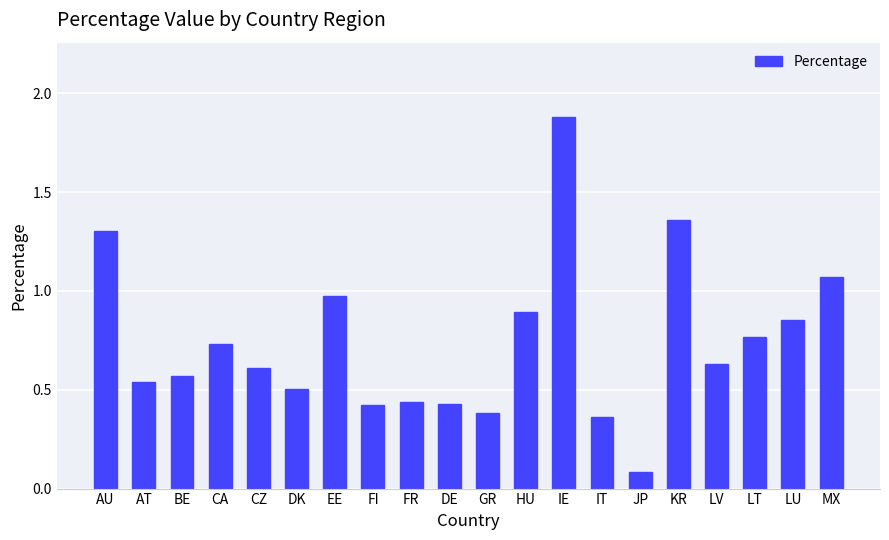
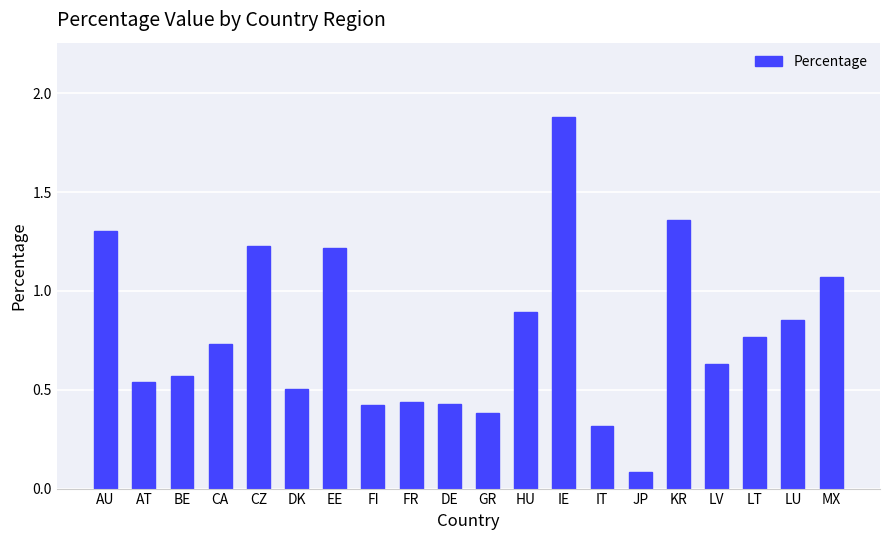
  {
    "AU": 1.30,
    "AT": 0.54,
    "BE": 0.57,
    "CA": 0.73,
-   "CZ": 0.61,
+   "CZ": 1.23,
    "DK": 0.50,
-   "EE": 0.97,
+   "EE": 1.22,
    "FI": 0.42,
    "FR": 0.44,
    "DE": 0.43,
    "GR": 0.38,
    "HU": 0.89,
    "IE": 1.88,
-   "IT": 0.36,
+   "IT": 0.32,
    "JP": 0.08,
    "KR": 1.36,
    "LV": 0.63,
    "LT": 0.77,
    "LU": 0.85,
    "MX": 1.07
  }
